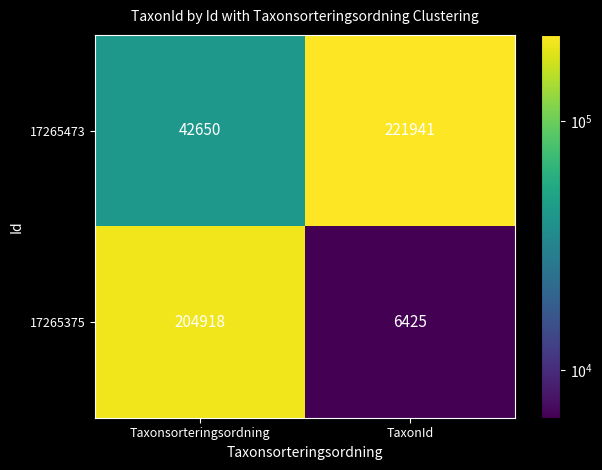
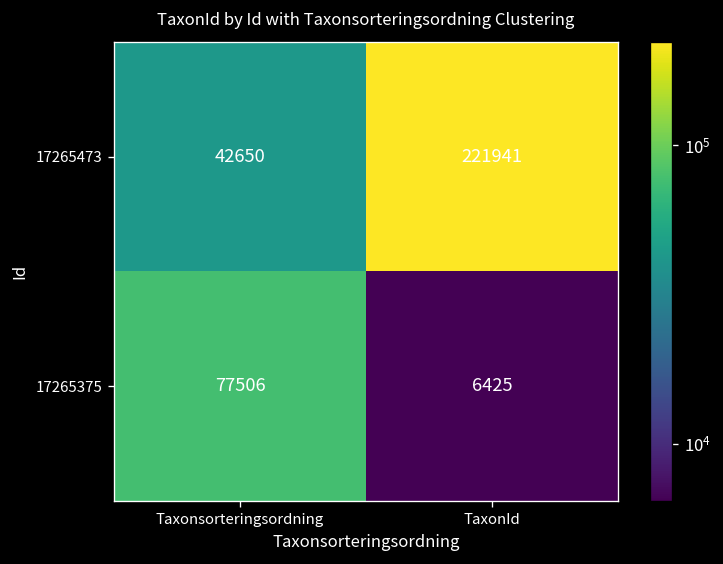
  {
    "17265473": {
      "Taxonsorteringsordning": 42650,
      "TaxonId": 221941
    },
    "17265375": {
-     "Taxonsorteringsordning": 204918,
+     "Taxonsorteringsordning": 77506,
      "TaxonId": 6425
    }
  }
